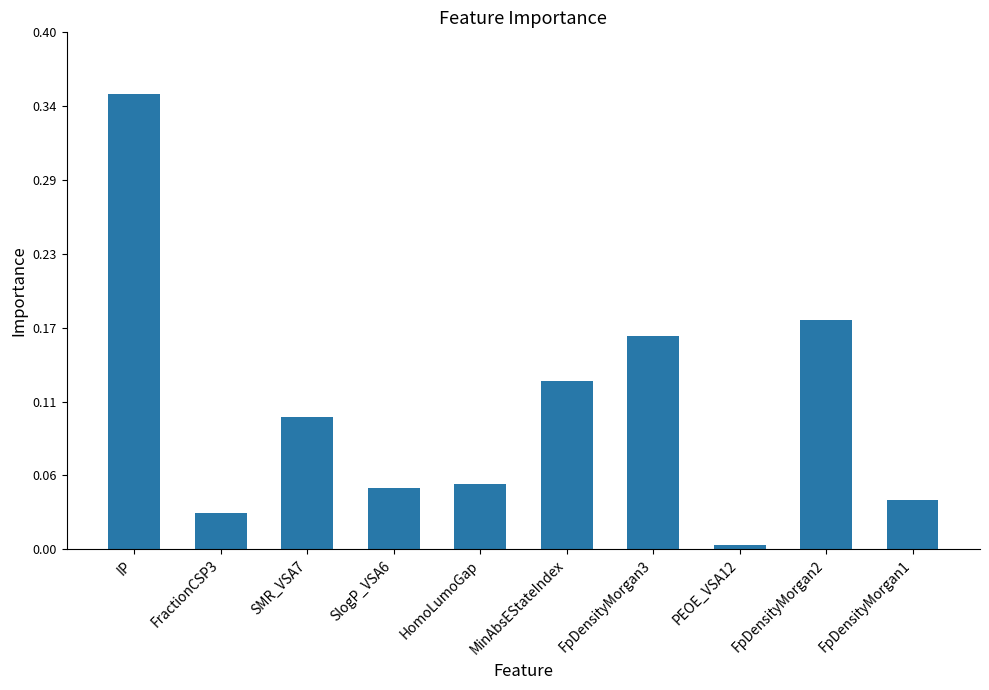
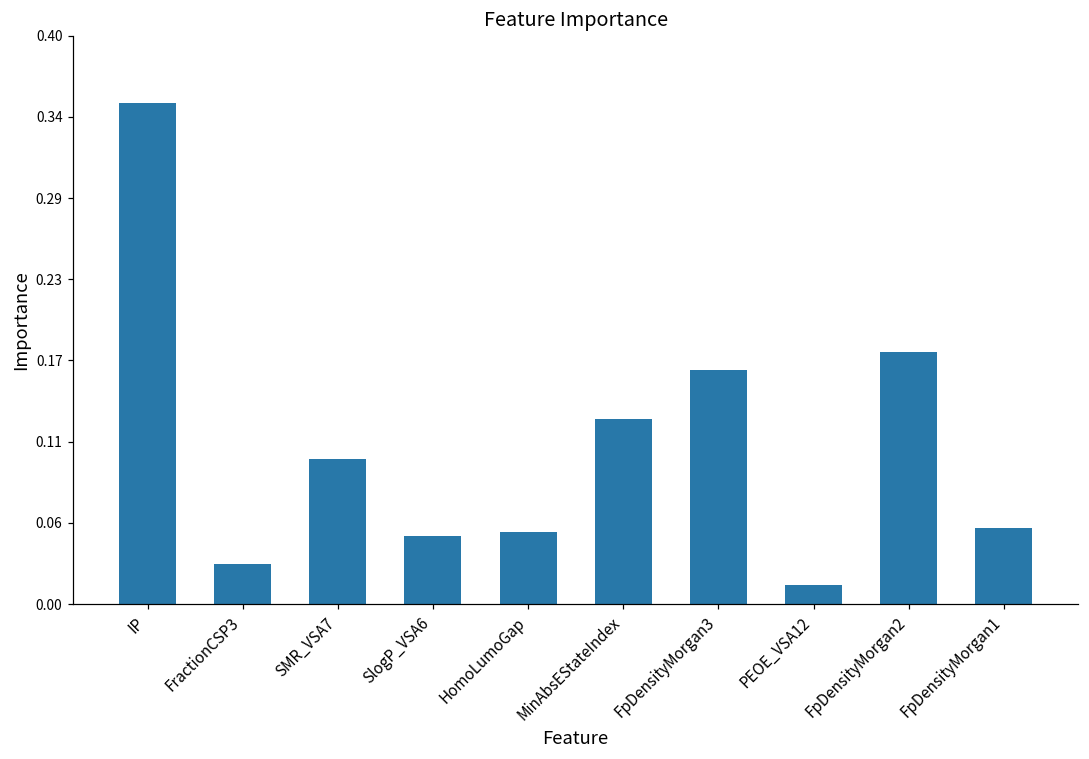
  {
    "IP": 0.352,
    "FractionCSP3": 0.028,
    "SMR_VSA7": 0.102,
    "SlogP_VSA6": 0.048,
    "HomoLumoGap": 0.051,
    "MinAbsEStateIndex": 0.130,
    "FpDensityMorgan3": 0.165,
-   "PEOE_VSA12": 0.003,
+   "PEOE_VSA12": 0.013,
    "FpDensityMorgan2": 0.177,
-   "FpDensityMorgan1": 0.038
+   "FpDensityMorgan1": 0.054
  }
